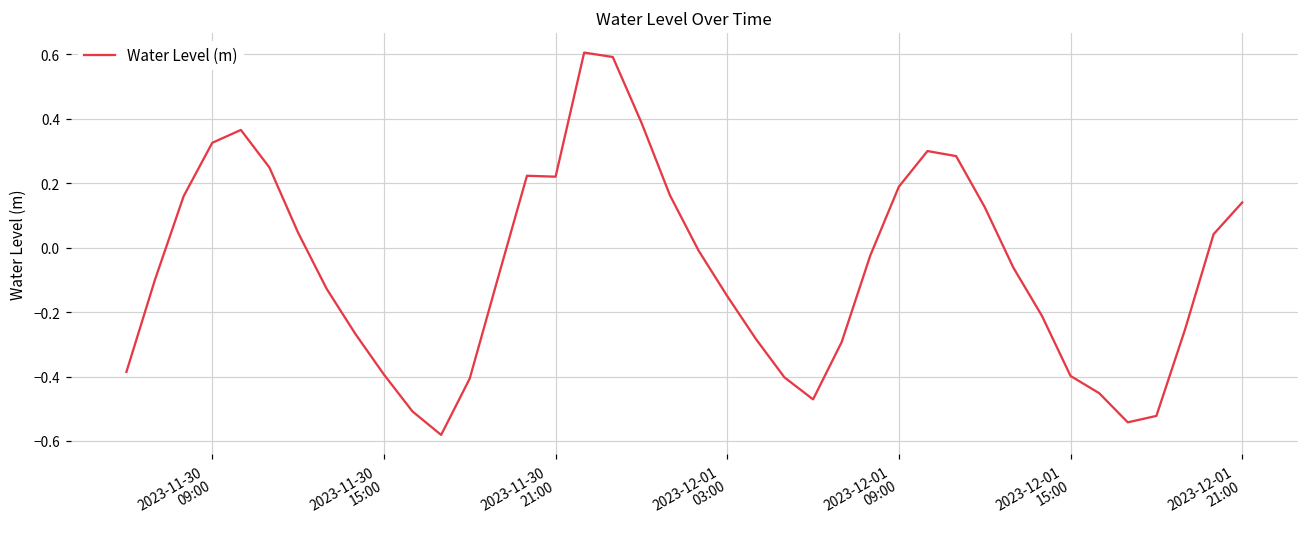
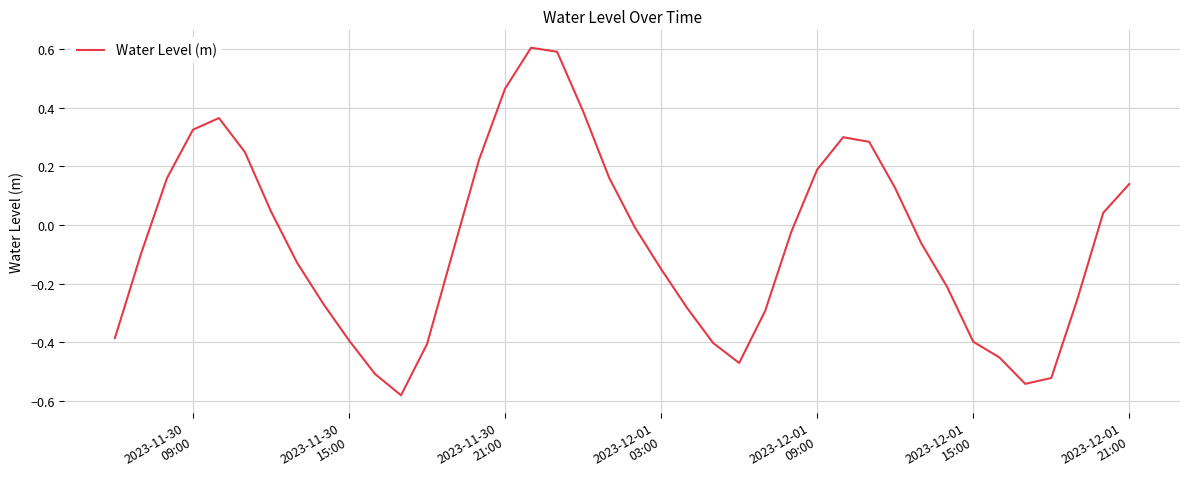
  {
    "2023-11-30 09:00": 0.33,
    "2023-11-30 15:00": -0.39,
-   "2023-11-30 21:00": 0.22,
+   "2023-11-30 21:00": 0.47,
    "2023-12-01 03:00": -0.15,
    "2023-12-01 09:00": 0.19,
    "2023-12-01 15:00": -0.40,
    "2023-12-01 21:00": 0.14
  }
